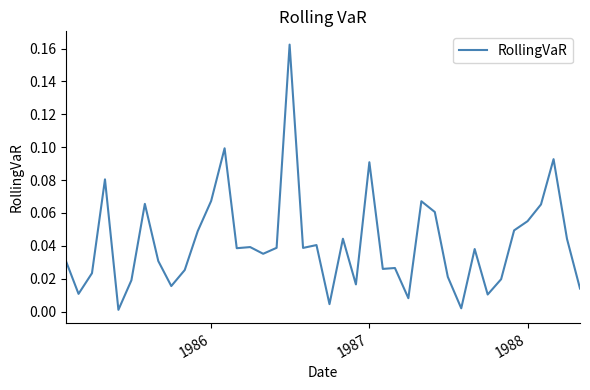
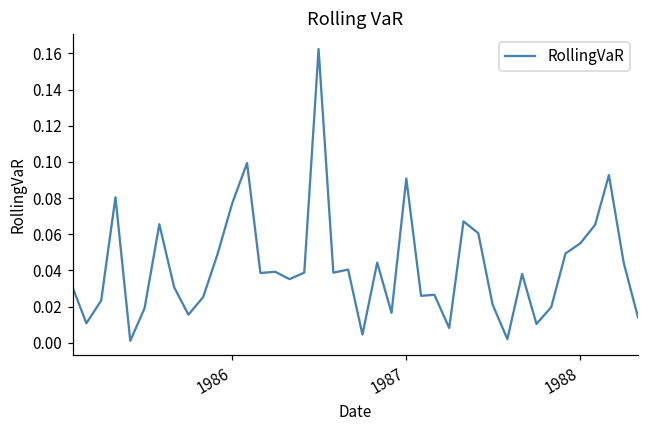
  {
-   "1986": 0.067,
+   "1986": 0.077,
    "1987": 0.091,
    "1988": 0.055
  }
